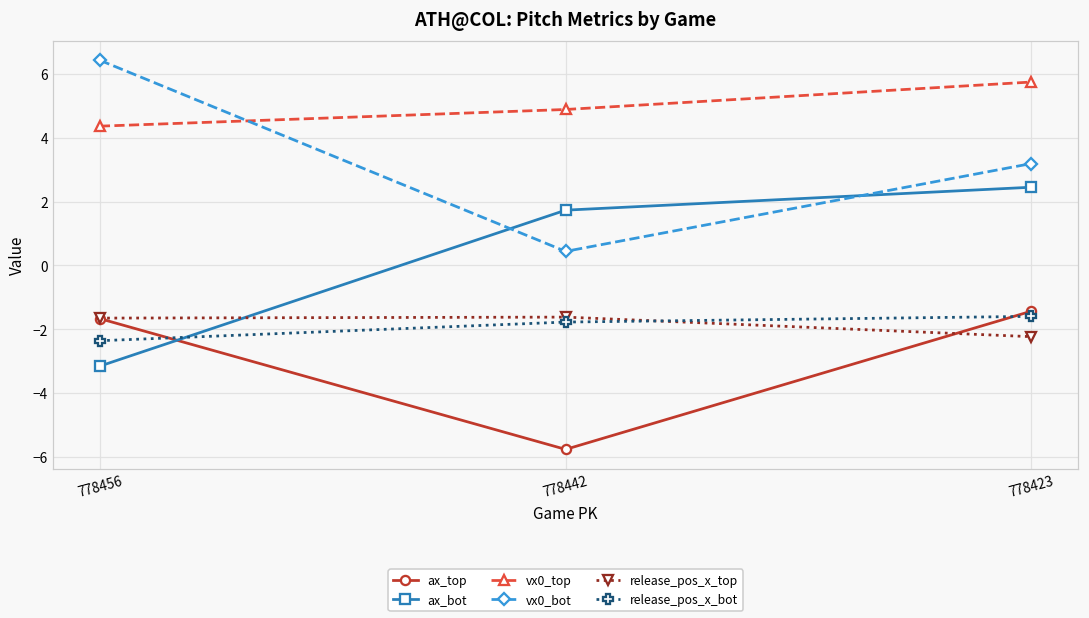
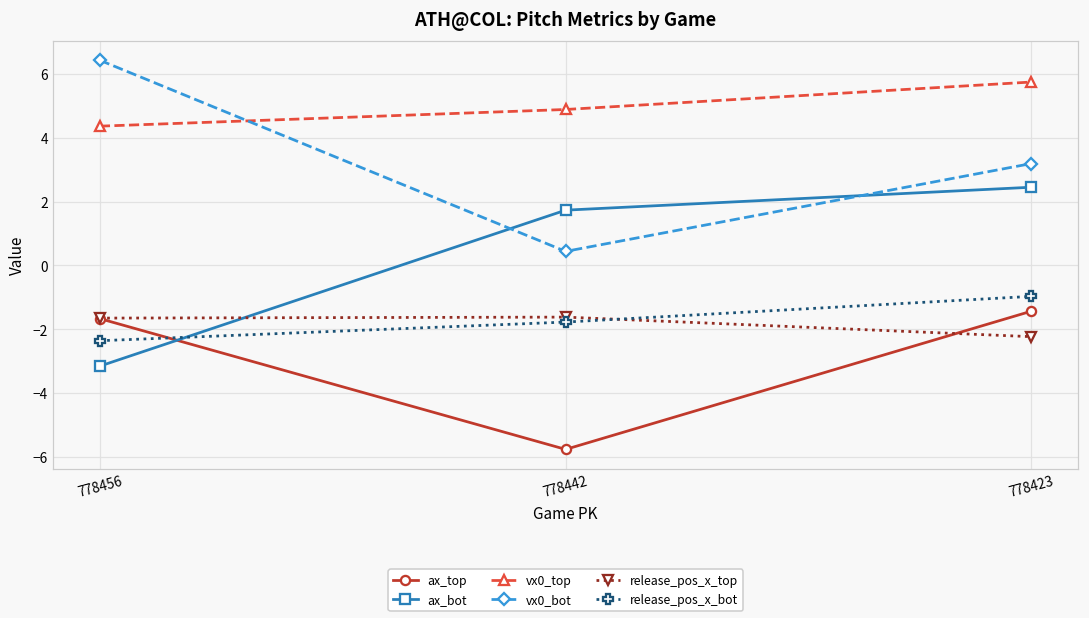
  {
    "release_pos_x_bot": {
      "778456": -2.4,
      "778442": -1.8,
-     "778423": -1.6
+     "778423": -1.0
    }
  }
